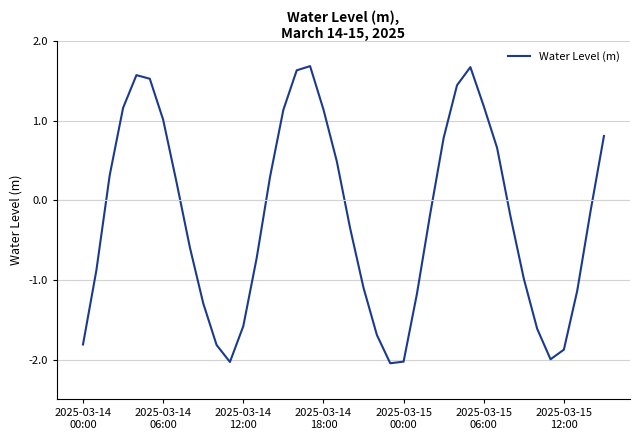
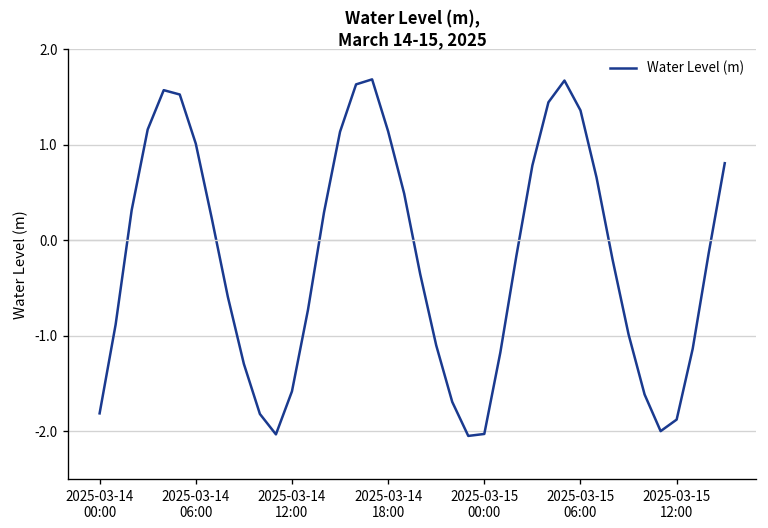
  {
    "2025-03-14 00:00": -1.8,
    "2025-03-14 06:00": 1.0,
    "2025-03-14 12:00": -1.6,
    "2025-03-14 18:00": 1.1,
    "2025-03-15 00:00": -2.0,
-   "2025-03-15 06:00": 1.2,
+   "2025-03-15 06:00": 1.4,
    "2025-03-15 12:00": -1.9
  }
